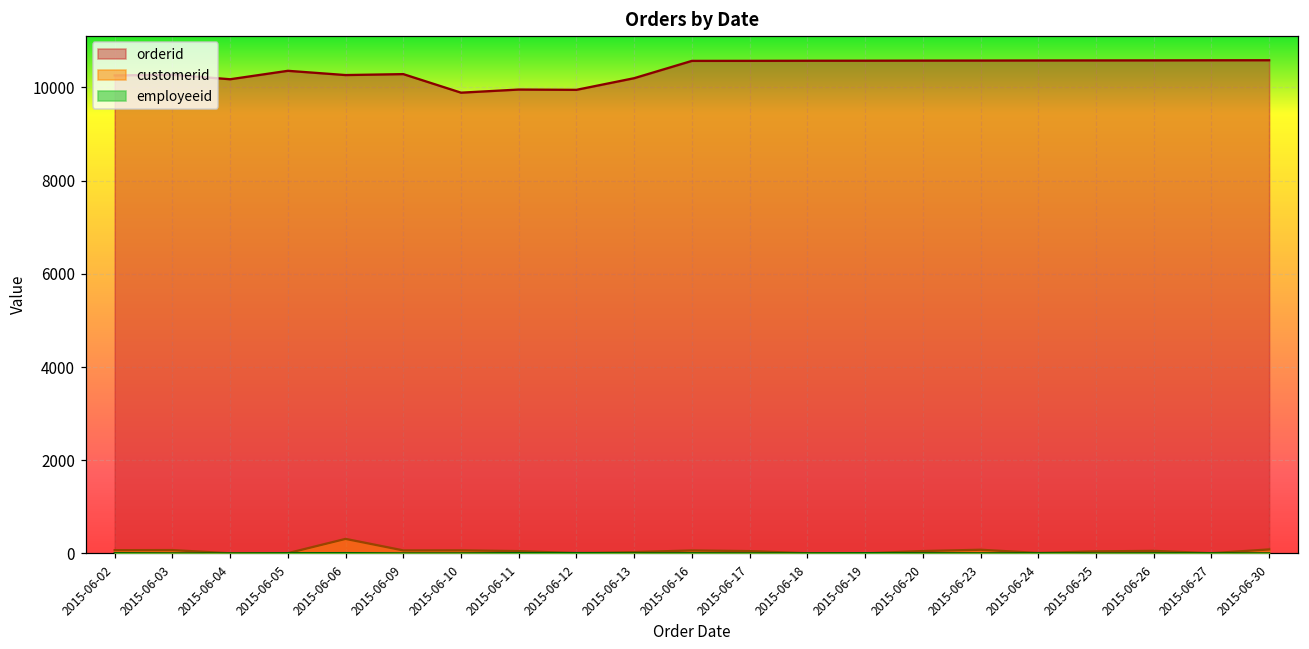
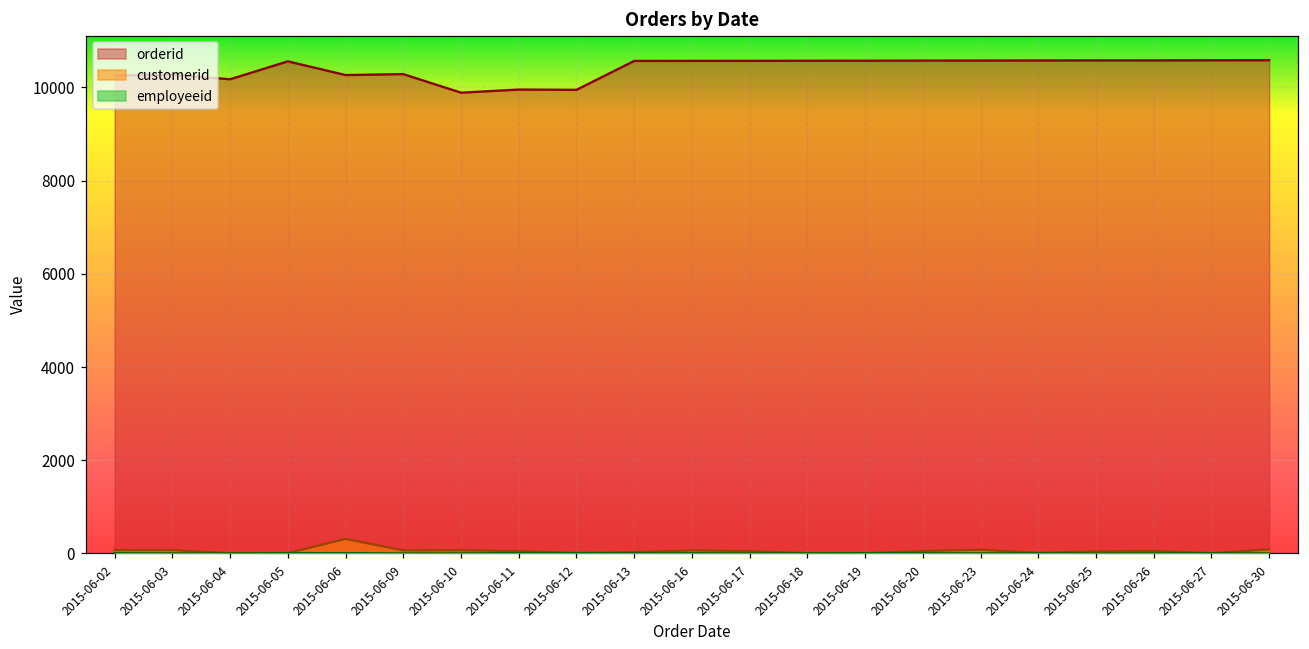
  {
    "orderid": {
      "2015-06-04": 10200,
-     "2015-06-05": 10400,
+     "2015-06-05": 10600,
      "2015-06-06": 10300,
      "2015-06-09": 10300,
      "2015-06-10": 9900,
      "2015-06-11": 10000,
      "2015-06-12": 9900,
-     "2015-06-13": 10200,
+     "2015-06-13": 10600,
      "2015-06-16": 10600,
      "2015-06-17": 10600,
      "2015-06-18": 10600,
      "2015-06-19": 10600,
      "2015-06-20": 10600,
      "2015-06-23": 10600,
      "2015-06-24": 10600,
      "2015-06-25": 10600,
      "2015-06-26": 10600,
      "2015-06-27": 10600,
      "2015-06-30": 10600
    },
    "customerid": {
      "2015-06-02": 100,
      "2015-06-03": 100,
      "2015-06-06": 300,
      "2015-06-09": 100,
      "2015-06-10": 100,
      "2015-06-16": 100,
      "2015-06-23": 100,
      "2015-06-30": 100
    },
    "employeeid": {
      "2015-06-02": 0,
      "2015-06-03": 0,
      "2015-06-06": 0,
      "2015-06-09": 0,
      "2015-06-10": 0,
      "2015-06-16": 0,
      "2015-06-23": 0,
      "2015-06-30": 0
    }
  }
